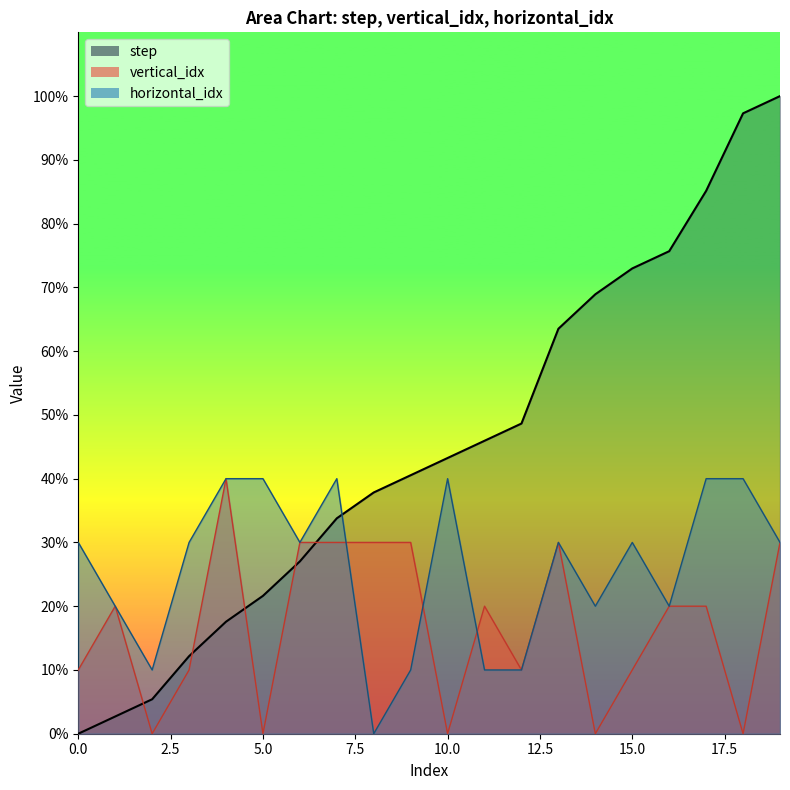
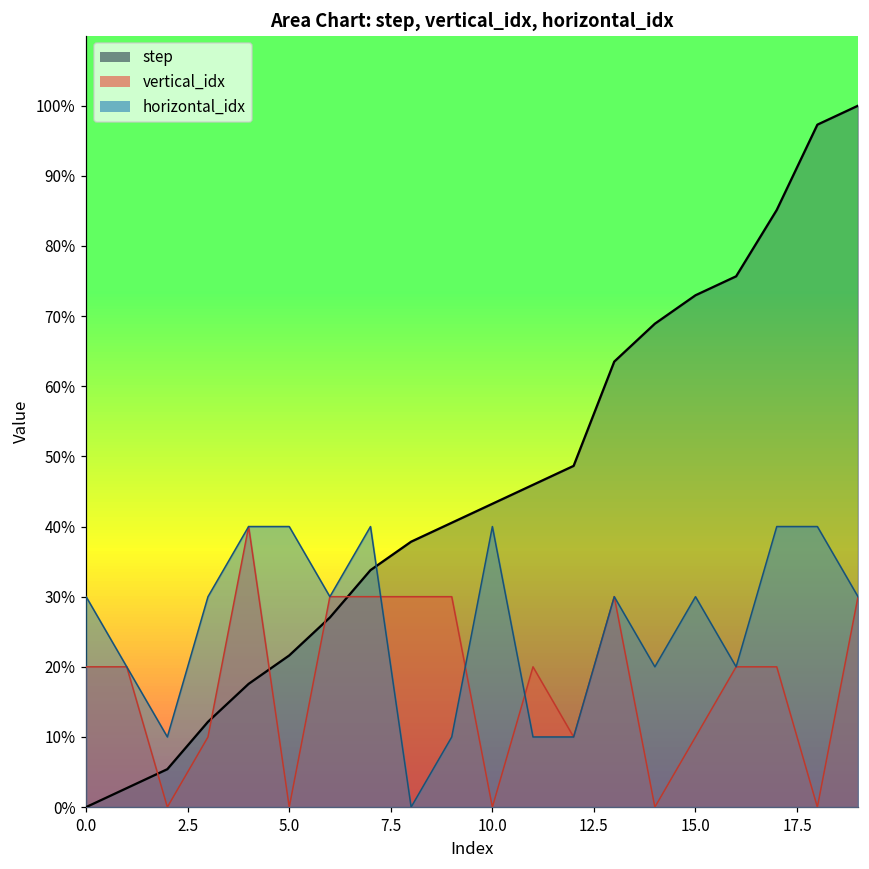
  {
    "vertical_idx": {
-     "0.0": "10%",
+     "0.0": "20%",
      "5.0": "0%",
      "10.0": "0%",
      "15.0": "10%"
    }
  }
